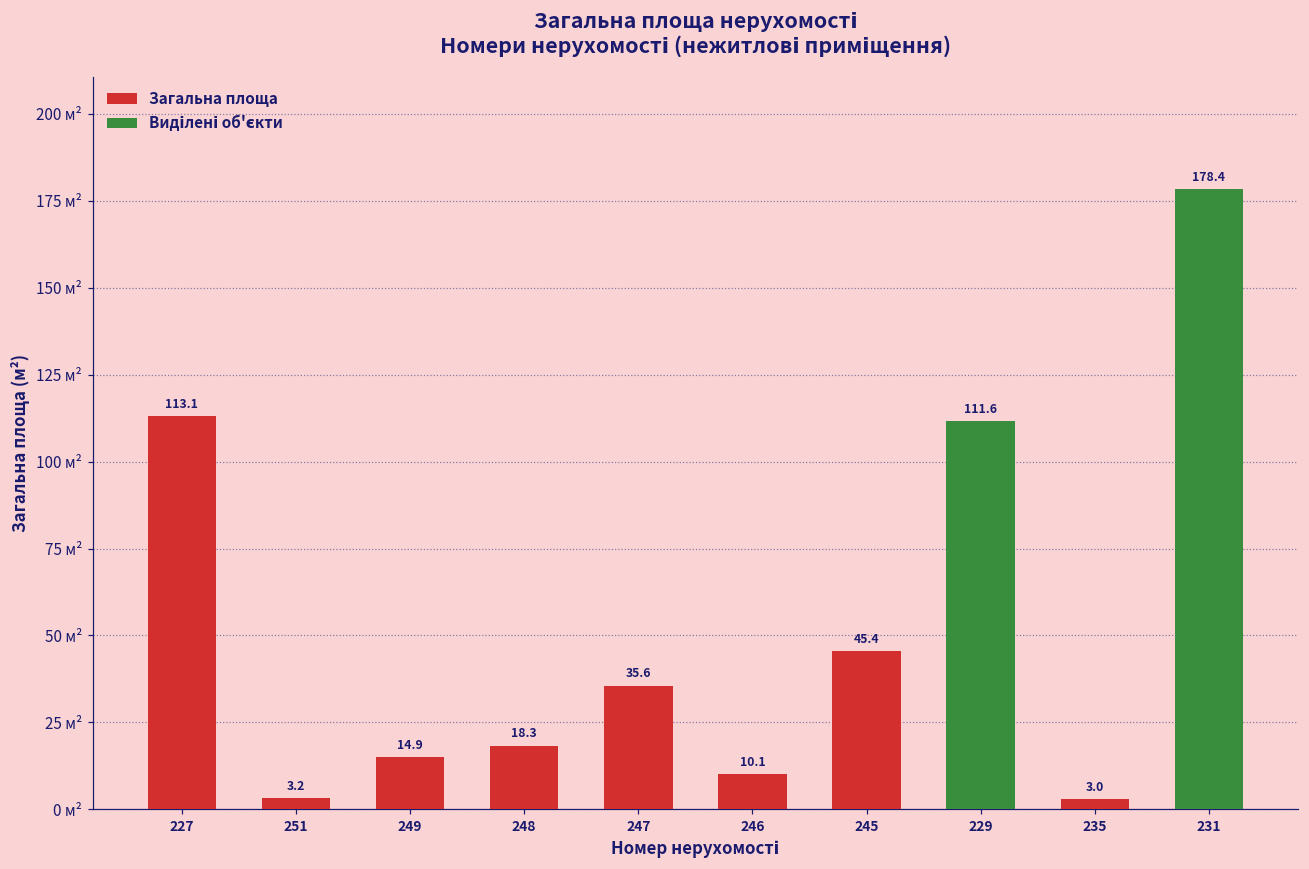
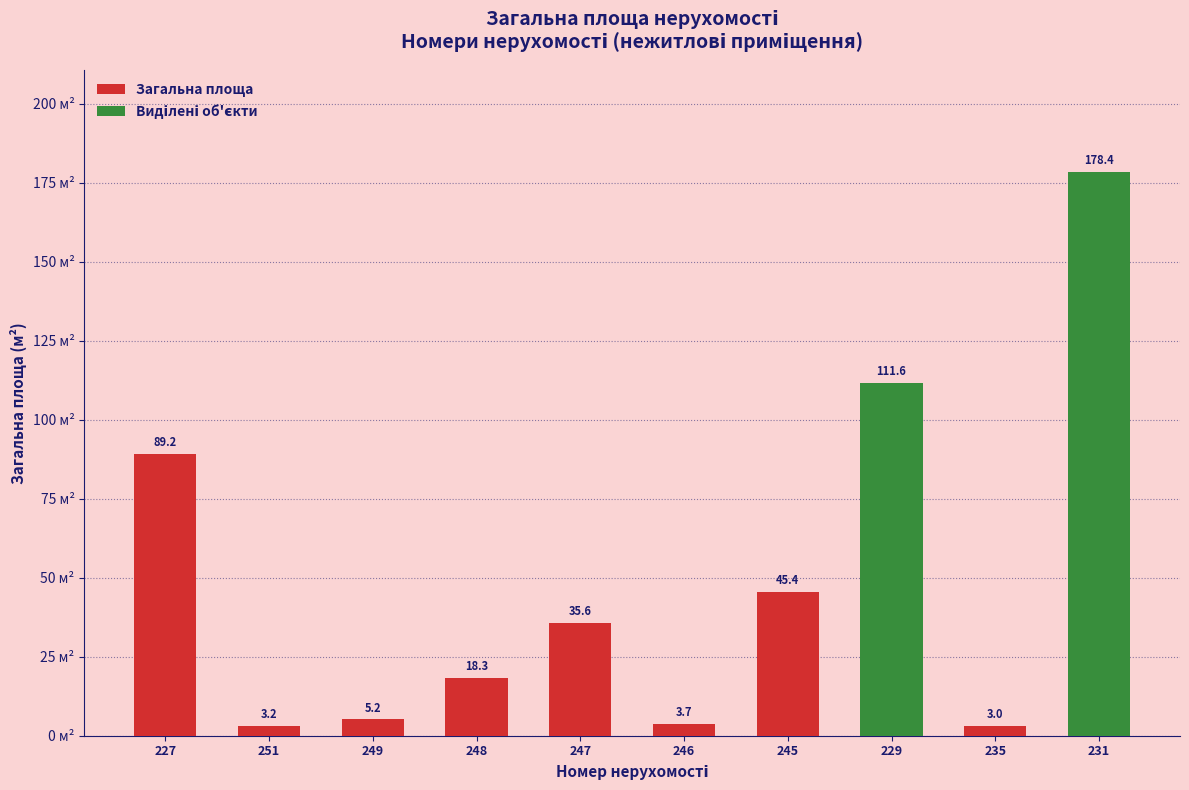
  {
    "Загальна площа": {
-     "227": 113.1,
+     "227": 89.2,
      "251": 3.2,
-     "249": 14.9,
+     "249": 5.2,
      "248": 18.3,
      "247": 35.6,
-     "246": 10.1,
+     "246": 3.7,
      "245": 45.4,
      "235": 3.0
    },
    "Виділені об'єкти": {
      "229": 111.6,
      "231": 178.4
    }
  }
